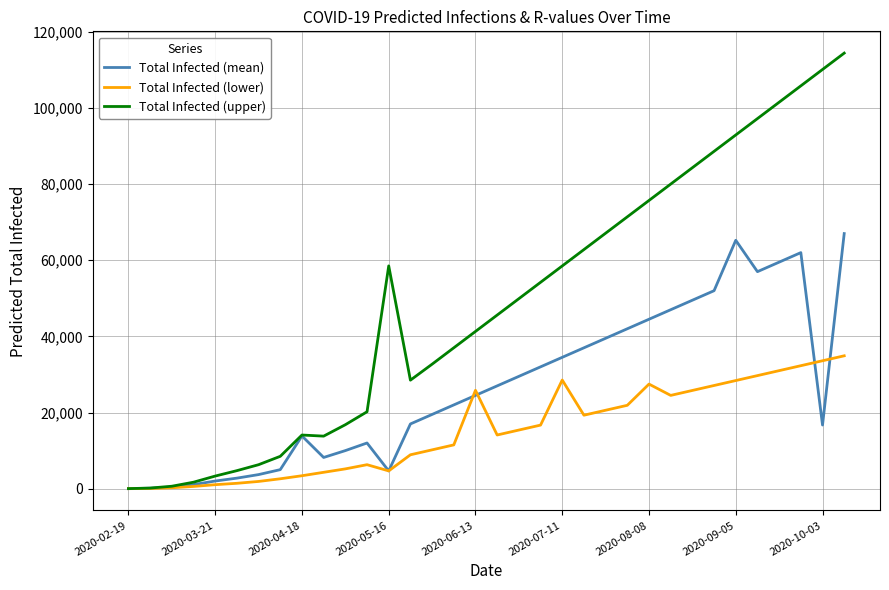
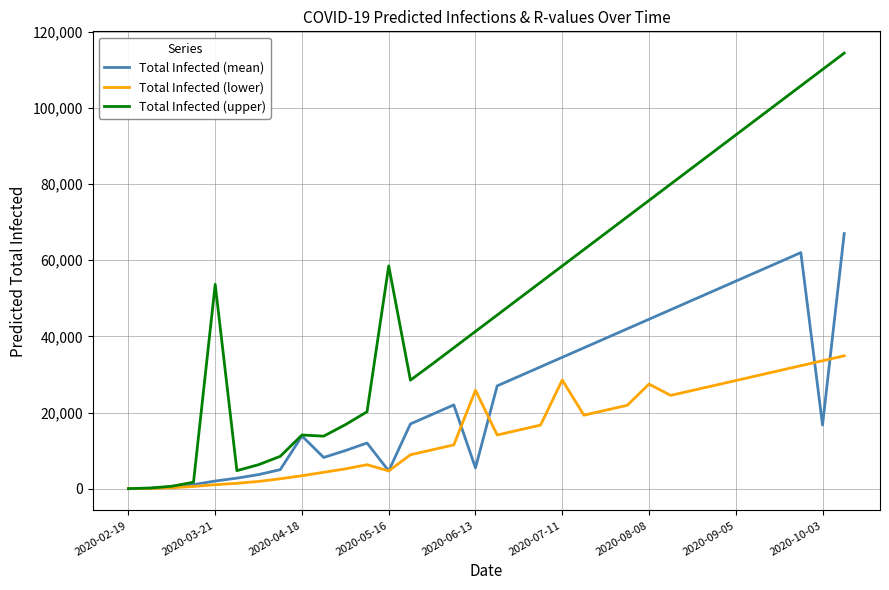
  {
    "Total Infected (mean)": {
      "2020-03-21": "2,000",
-     "2020-06-13": "25,000",
+     "2020-06-13": "5,000",
      "2020-07-11": "35,000",
      "2020-08-08": "45,000",
-     "2020-09-05": "65,000",
+     "2020-09-05": "55,000",
      "2020-10-03": "17,000"
    },
    "Total Infected (lower)": {
      "2020-03-21": "1,000",
      "2020-04-18": "3,000",
      "2020-06-13": "26,000",
      "2020-07-11": "29,000",
      "2020-08-08": "27,000",
      "2020-09-05": "28,000",
      "2020-10-03": "34,000"
    },
    "Total Infected (upper)": {
-     "2020-03-21": "3,000",
+     "2020-03-21": "54,000",
      "2020-05-16": "59,000",
      "2020-06-13": "41,000",
      "2020-07-11": "59,000",
      "2020-08-08": "76,000",
      "2020-09-05": "93,000",
      "2020-10-03": "110,000"
    }
  }
